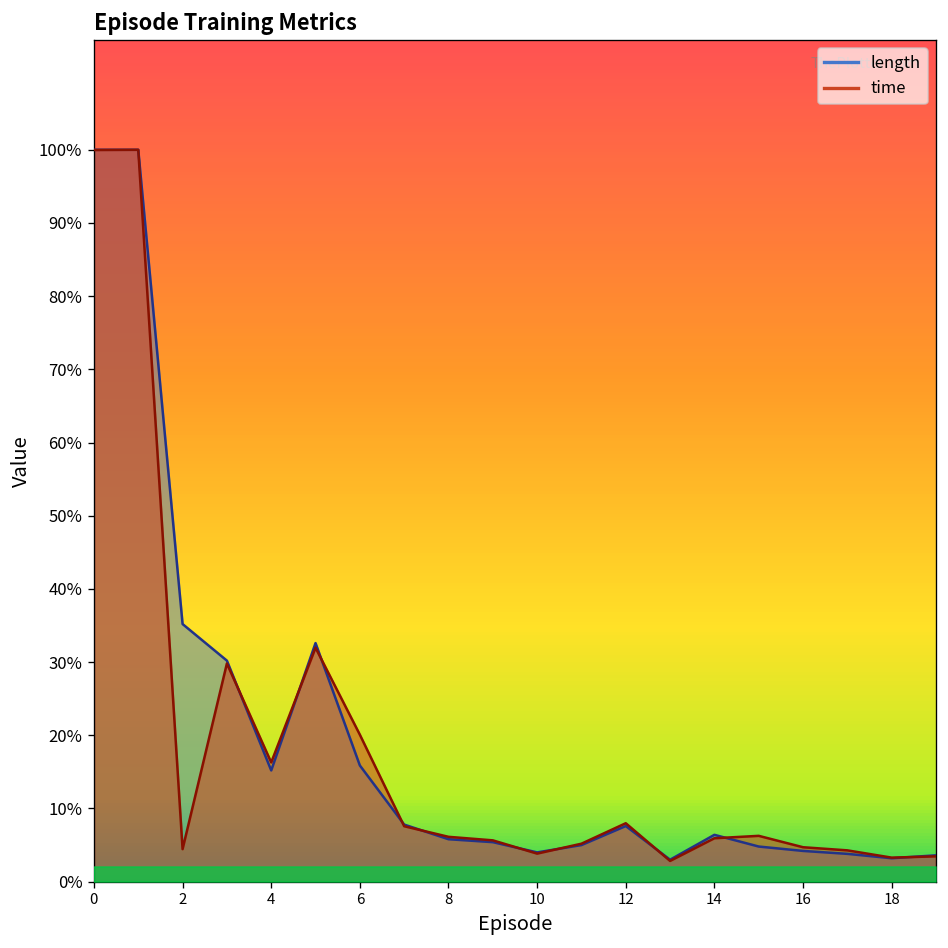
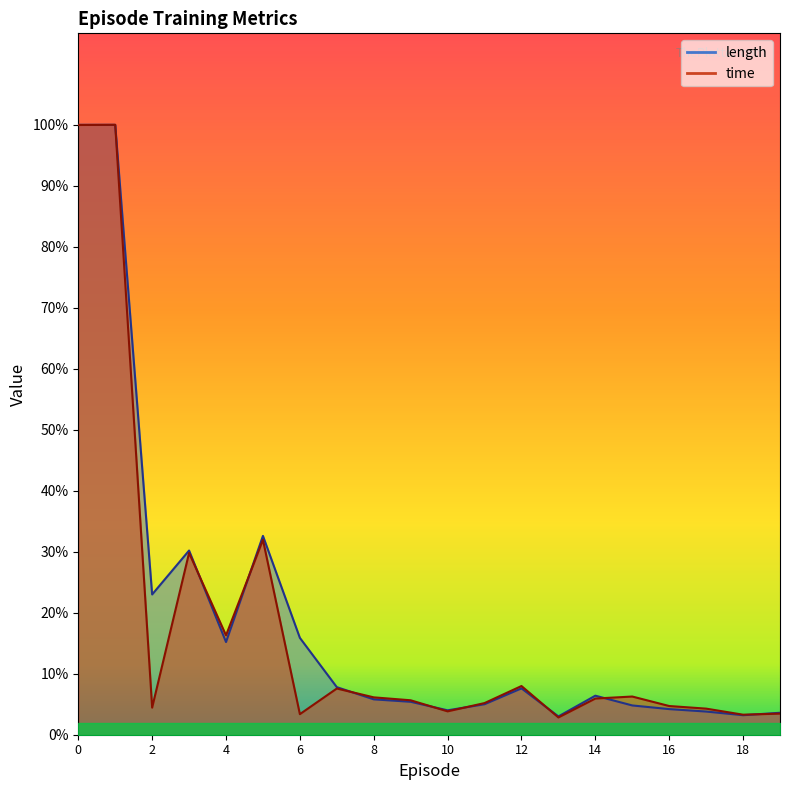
  {
    "length": {
-     "2": "35%",
+     "2": "23%",
      "4": "15%",
      "6": "16%",
      "14": "6%",
      "16": "4%"
    },
    "time": {
      "2": "4%",
      "4": "16%",
-     "6": "20%",
+     "6": "3%",
      "14": "6%",
      "16": "5%"
    }
  }
